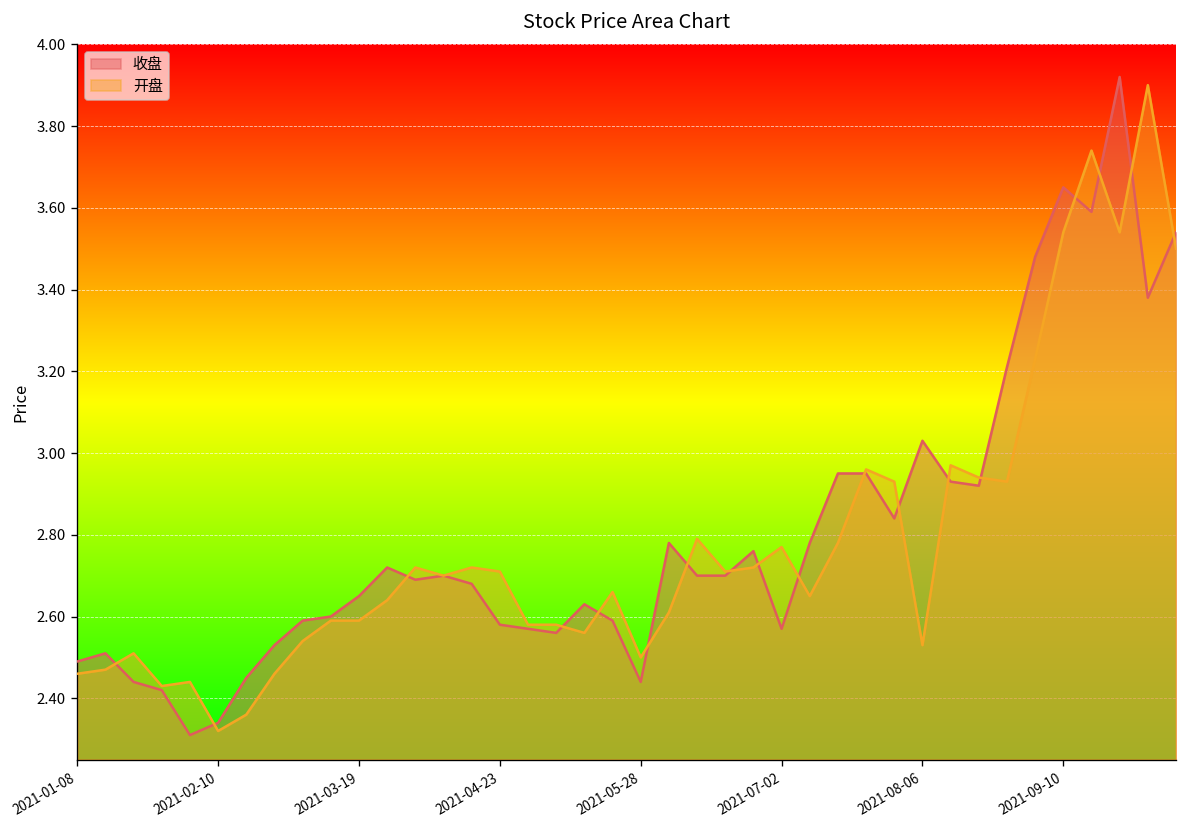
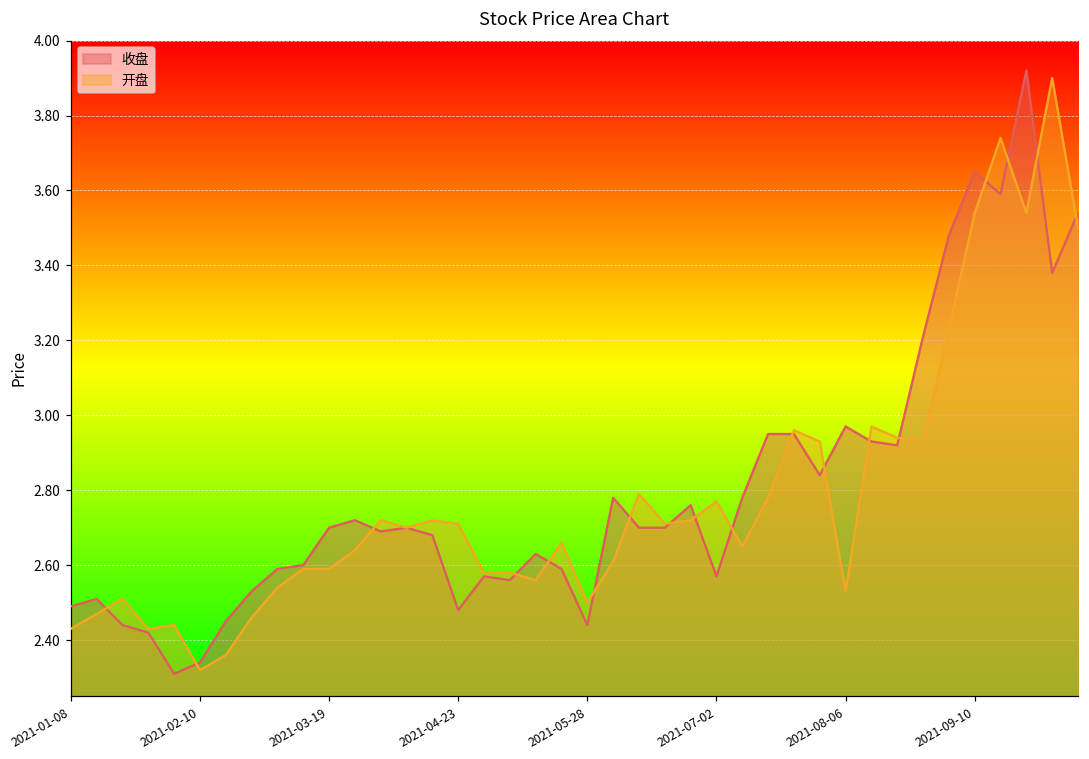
  {
    "收盘": {
      "2021-01-08": 2.49,
      "2021-02-10": 2.34,
-     "2021-03-19": 2.65,
-     "2021-04-23": 2.58,
+     "2021-03-19": 2.70,
+     "2021-04-23": 2.48,
      "2021-05-28": 2.44,
      "2021-07-02": 2.57,
-     "2021-08-06": 3.03,
+     "2021-08-06": 2.97,
      "2021-09-10": 3.65
    },
    "开盘": {
-     "2021-01-08": 2.46,
+     "2021-01-08": 2.43,
      "2021-02-10": 2.32,
      "2021-03-19": 2.59,
      "2021-04-23": 2.71,
      "2021-05-28": 2.50,
      "2021-07-02": 2.77,
      "2021-08-06": 2.53,
      "2021-09-10": 3.54
    }
  }
